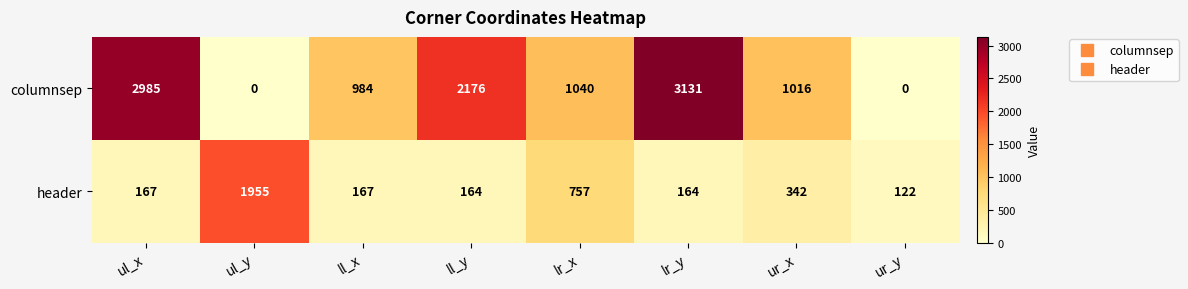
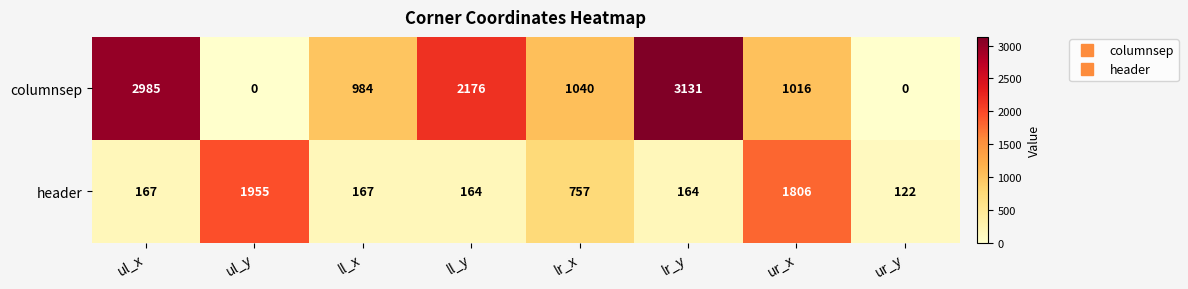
  {
    "columnsep": {
      "ul_x": 2985,
      "ul_y": 0,
      "ll_x": 984,
      "ll_y": 2176,
      "lr_x": 1040,
      "lr_y": 3131,
      "ur_x": 1016,
      "ur_y": 0
    },
    "header": {
      "ul_x": 167,
      "ul_y": 1955,
      "ll_x": 167,
      "ll_y": 164,
      "lr_x": 757,
      "lr_y": 164,
-     "ur_x": 342,
+     "ur_x": 1806,
      "ur_y": 122
    }
  }
